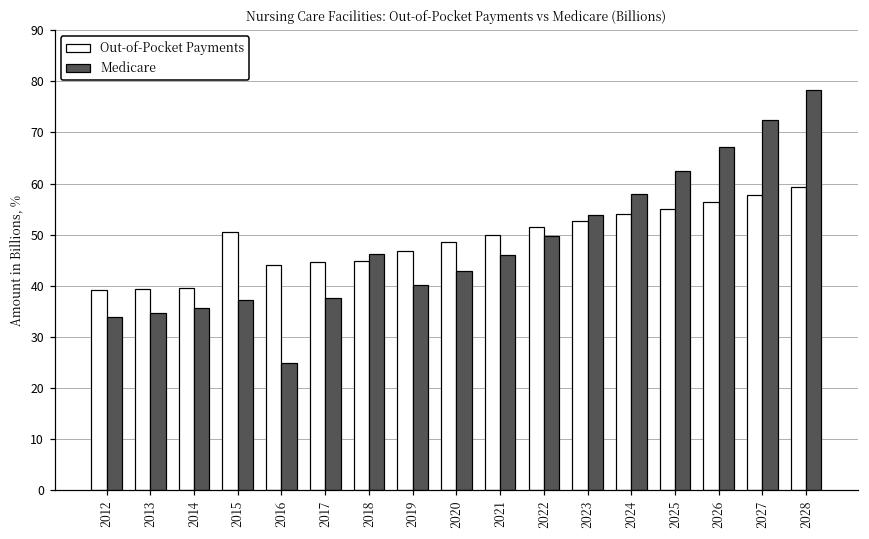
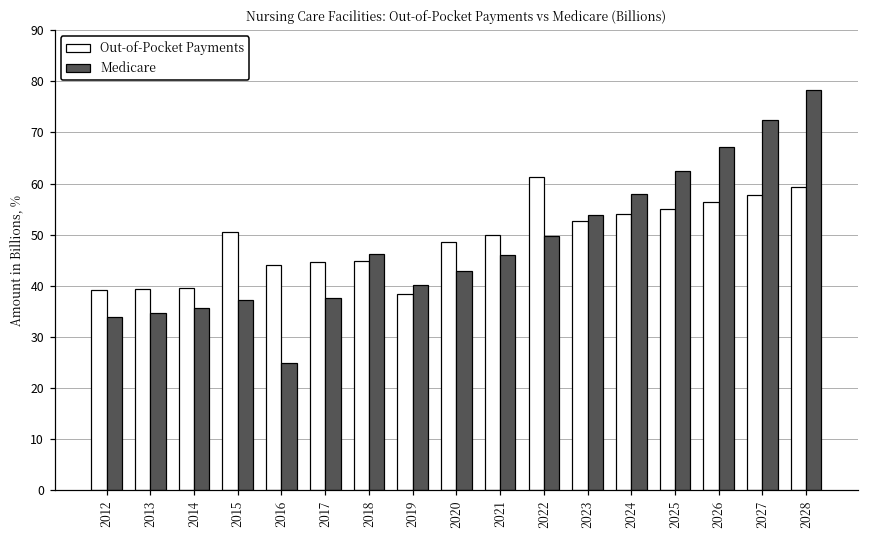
  {
    "Out-of-Pocket Payments": {
      "2012": 39,
      "2013": 39,
      "2014": 40,
      "2015": 51,
      "2016": 44,
      "2017": 45,
      "2018": 45,
-     "2019": 47,
+     "2019": 38,
      "2020": 49,
      "2021": 50,
-     "2022": 51,
+     "2022": 61,
      "2023": 53,
      "2024": 54,
      "2025": 55,
      "2026": 56,
      "2027": 58,
      "2028": 59
    },
    "Medicare": {
      "2012": 34,
      "2013": 35,
      "2014": 36,
      "2015": 37,
      "2016": 25,
      "2017": 38,
      "2018": 46,
      "2019": 40,
      "2020": 43,
      "2021": 46,
      "2022": 50,
      "2023": 54,
      "2024": 58,
      "2025": 63,
      "2026": 67,
      "2027": 73,
      "2028": 78
    }
  }
